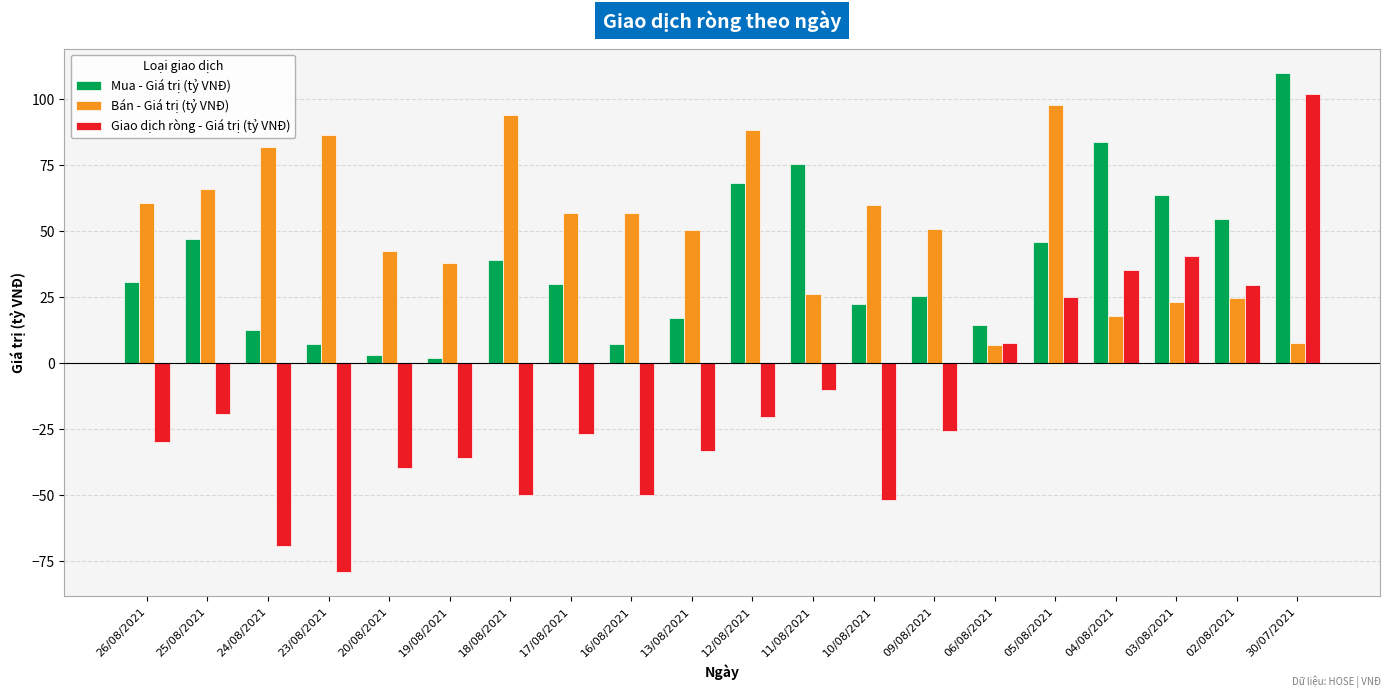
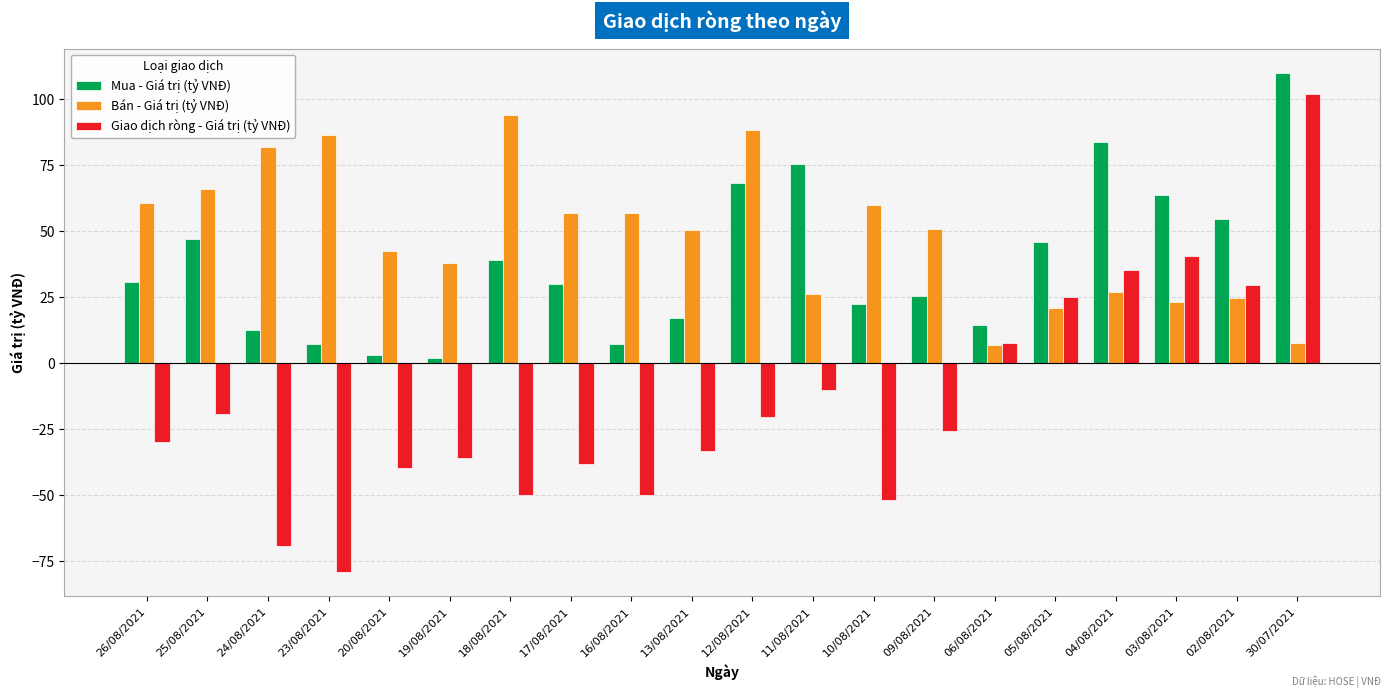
  {
    "Mua - Giá trị (tỷ VNĐ)": {
      "26/08/2021": 31,
      "25/08/2021": 47,
      "24/08/2021": 13,
      "23/08/2021": 8,
      "20/08/2021": 3,
      "19/08/2021": 2,
      "18/08/2021": 39,
      "17/08/2021": 30,
      "16/08/2021": 7,
      "13/08/2021": 17,
      "12/08/2021": 68,
      "11/08/2021": 76,
      "10/08/2021": 23,
      "09/08/2021": 25,
      "06/08/2021": 15,
      "05/08/2021": 46,
      "04/08/2021": 84,
      "03/08/2021": 64,
      "02/08/2021": 55,
      "30/07/2021": 110
    },
    "Bán - Giá trị (tỷ VNĐ)": {
      "26/08/2021": 61,
      "25/08/2021": 66,
      "24/08/2021": 82,
      "23/08/2021": 86,
      "20/08/2021": 43,
      "19/08/2021": 38,
      "18/08/2021": 94,
      "17/08/2021": 57,
      "16/08/2021": 57,
      "13/08/2021": 50,
      "12/08/2021": 88,
      "11/08/2021": 26,
      "10/08/2021": 60,
      "09/08/2021": 51,
      "06/08/2021": 7,
-     "05/08/2021": 98,
-     "04/08/2021": 18,
+     "05/08/2021": 21,
+     "04/08/2021": 27,
      "03/08/2021": 23,
      "02/08/2021": 25,
      "30/07/2021": 8
    },
    "Giao dịch ròng - Giá trị (tỷ VNĐ)": {
      "26/08/2021": -30,
      "25/08/2021": -19,
      "24/08/2021": -69,
      "23/08/2021": -79,
      "20/08/2021": -40,
      "19/08/2021": -36,
      "18/08/2021": -50,
-     "17/08/2021": -27,
+     "17/08/2021": -38,
      "16/08/2021": -50,
      "13/08/2021": -33,
      "12/08/2021": -20,
      "11/08/2021": -10,
      "10/08/2021": -52,
      "09/08/2021": -25,
      "06/08/2021": 8,
      "05/08/2021": 25,
      "04/08/2021": 36,
      "03/08/2021": 41,
      "02/08/2021": 30,
      "30/07/2021": 102
    }
  }
